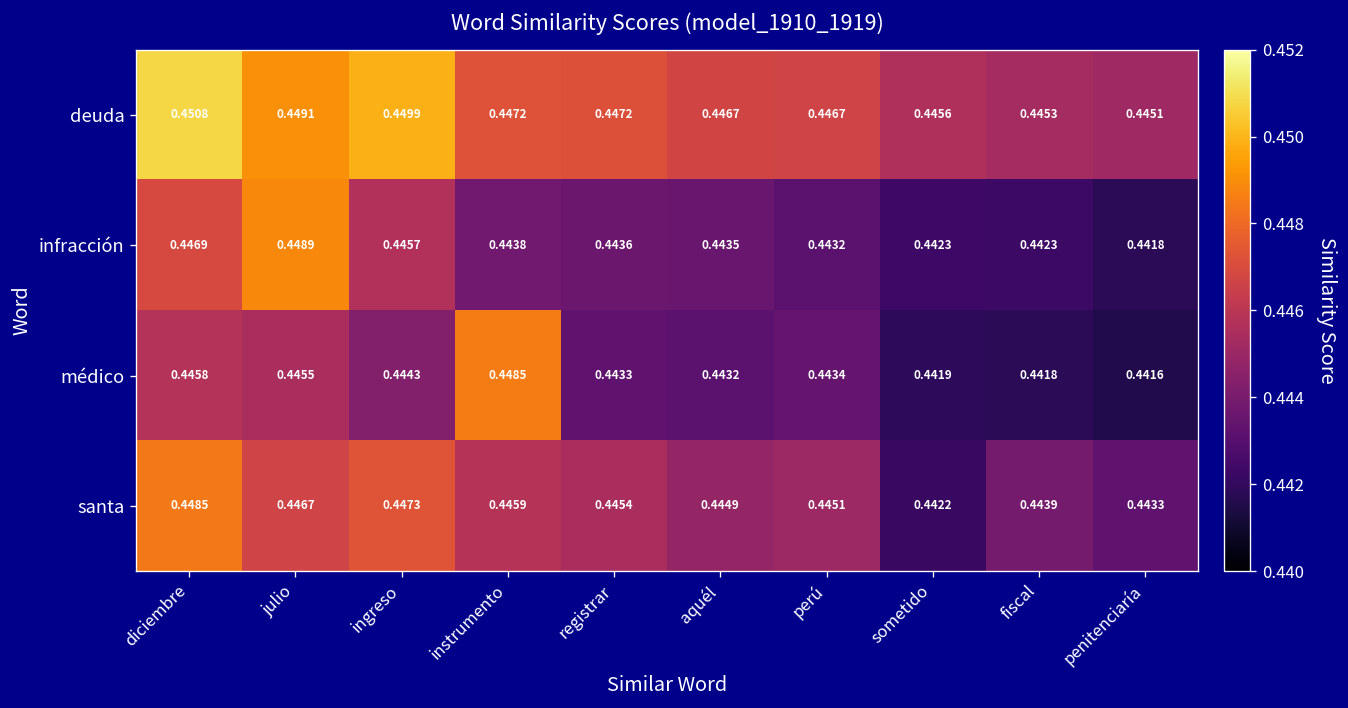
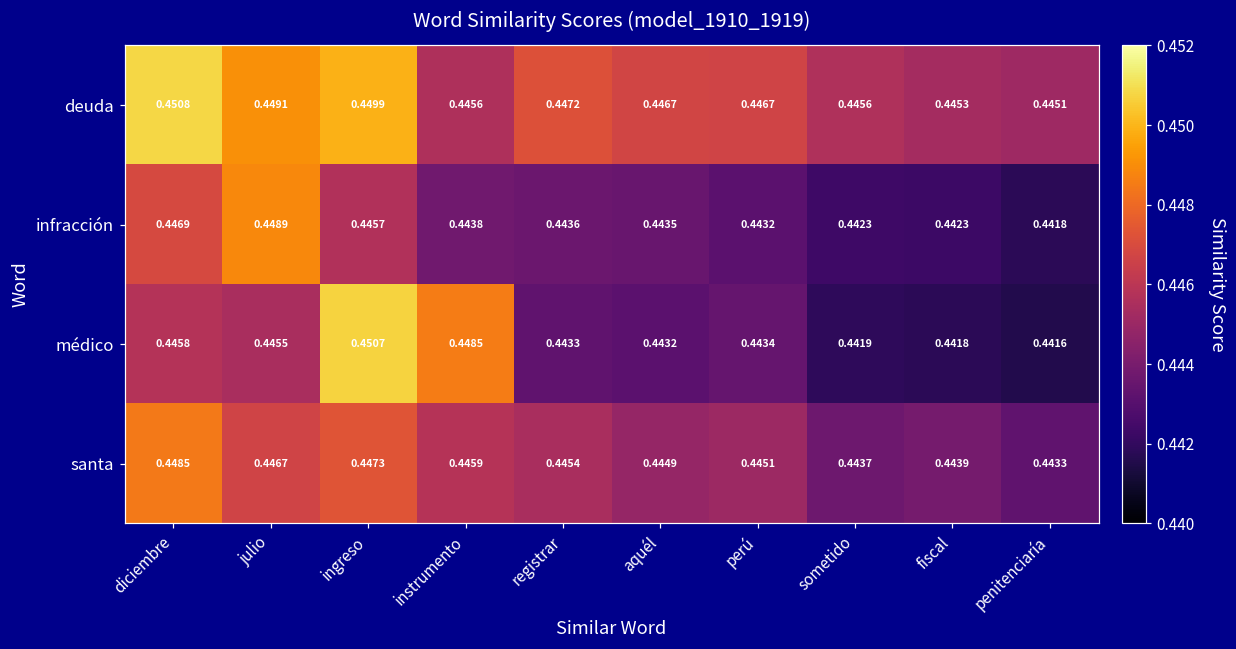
  {
    "deuda": {
      "diciembre": 0.4508,
      "julio": 0.4491,
      "ingreso": 0.4499,
-     "instrumento": 0.4472,
+     "instrumento": 0.4456,
      "registrar": 0.4472,
      "aquél": 0.4467,
      "perú": 0.4467,
      "sometido": 0.4456,
      "fiscal": 0.4453,
      "penitenciaría": 0.4451
    },
    "infracción": {
      "diciembre": 0.4469,
      "julio": 0.4489,
      "ingreso": 0.4457,
      "instrumento": 0.4438,
      "registrar": 0.4436,
      "aquél": 0.4435,
      "perú": 0.4432,
      "sometido": 0.4423,
      "fiscal": 0.4423,
      "penitenciaría": 0.4418
    },
    "médico": {
      "diciembre": 0.4458,
      "julio": 0.4455,
-     "ingreso": 0.4443,
+     "ingreso": 0.4507,
      "instrumento": 0.4485,
      "registrar": 0.4433,
      "aquél": 0.4432,
      "perú": 0.4434,
      "sometido": 0.4419,
      "fiscal": 0.4418,
      "penitenciaría": 0.4416
    },
    "santa": {
      "diciembre": 0.4485,
      "julio": 0.4467,
      "ingreso": 0.4473,
      "instrumento": 0.4459,
      "registrar": 0.4454,
      "aquél": 0.4449,
      "perú": 0.4451,
-     "sometido": 0.4422,
+     "sometido": 0.4437,
      "fiscal": 0.4439,
      "penitenciaría": 0.4433
    }
  }
